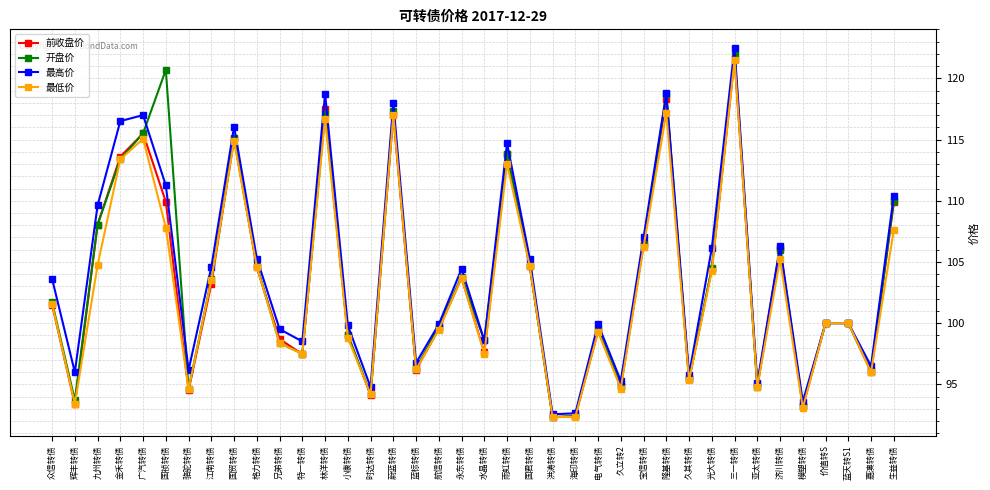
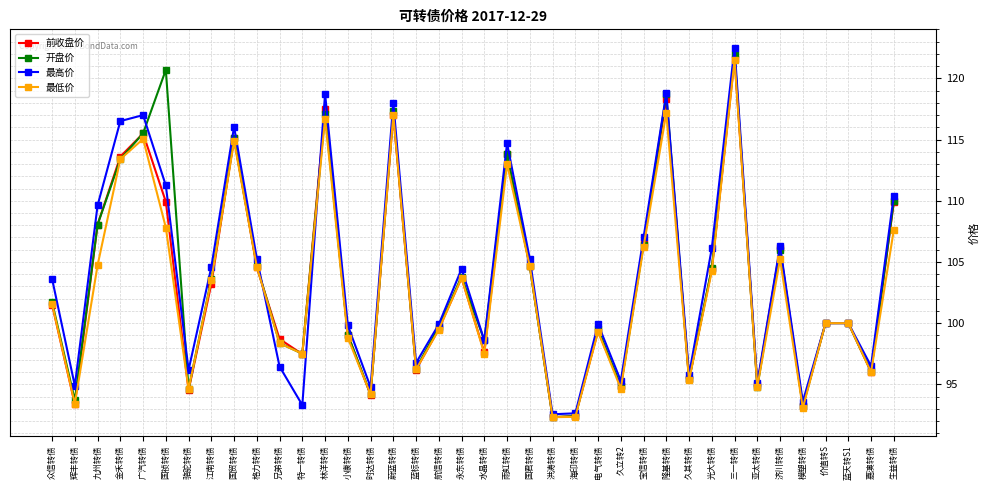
  {
    "前收盘价": {
      "金禾转债": 113.6,
      "国祯转债": 109.9,
      "江南转债": 103.2,
      "兄弟转债": 98.7,
      "林洋转债": 117.5,
      "隆基转债": 118.3
    },
    "开盘价": {
      "辉丰转债": 93.7,
      "国祯转债": 120.7,
      "林洋转债": 117.1,
      "蔚蓝转债": 117.3,
      "三一转债": 122.0
    },
    "最高价": {
      "众信转债": 103.6,
-     "辉丰转债": 96.0,
+     "辉丰转债": 94.9,
      "九州转债": 109.6,
      "金禾转债": 116.5,
      "广汽转债": 117.0,
      "国祯转债": 111.3,
      "骆驼转债": 96.2,
      "江南转债": 104.6,
      "国贸转债": 116.1,
      "格力转债": 105.3,
-     "兄弟转债": 99.5,
-     "特一转债": 98.5,
+     "兄弟转债": 96.5,
+     "特一转债": 93.3,
      "林洋转债": 118.8,
      "小康转债": 99.8,
      "时达转债": 94.8,
      "蔚蓝转债": 118.0,
      "蓝标转债": 96.8,
      "永东转债": 104.4,
      "雨虹转债": 114.7,
      "国君转债": 105.2,
      "洪涛转债": 92.6,
      "海印转债": 92.6,
      "电气转债": 99.9,
      "久立转2": 95.3,
      "宝信转债": 107.0,
      "久其转债": 95.8,
      "光大转债": 106.1,
      "三一转债": 122.5,
      "模塑转债": 93.6,
      "嘉澳转债": 96.5,
      "生益转债": 110.4
    },
    "最低价": {
      "九州转债": 104.7,
      "广汽转债": 115.1,
      "国祯转债": 107.8,
      "国贸转债": 114.9,
      "林洋转债": 116.7,
      "小康转债": 98.8,
      "雨虹转债": 113.0,
      "隆基转债": 117.2,
      "济川转债": 105.2,
      "生益转债": 107.6
    }
  }
